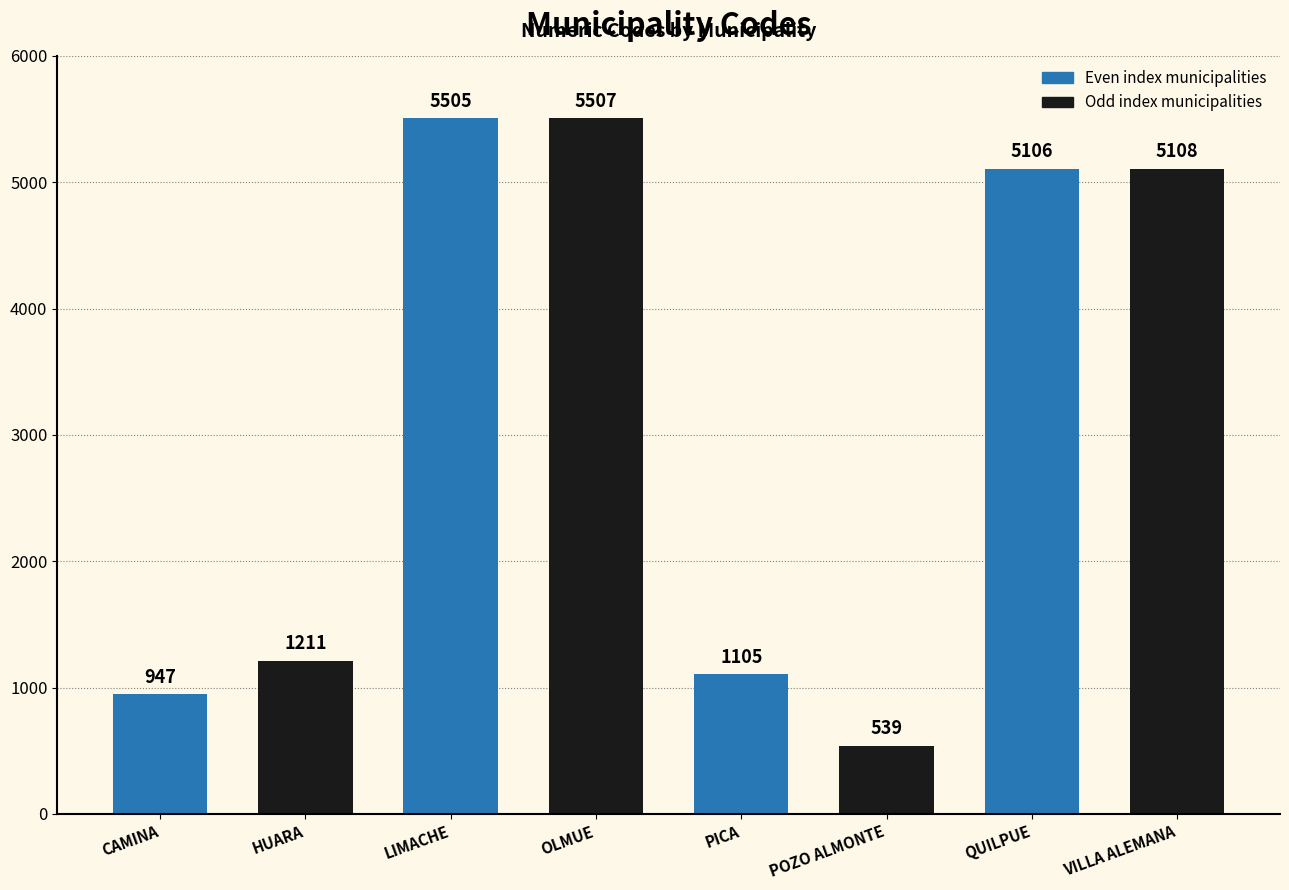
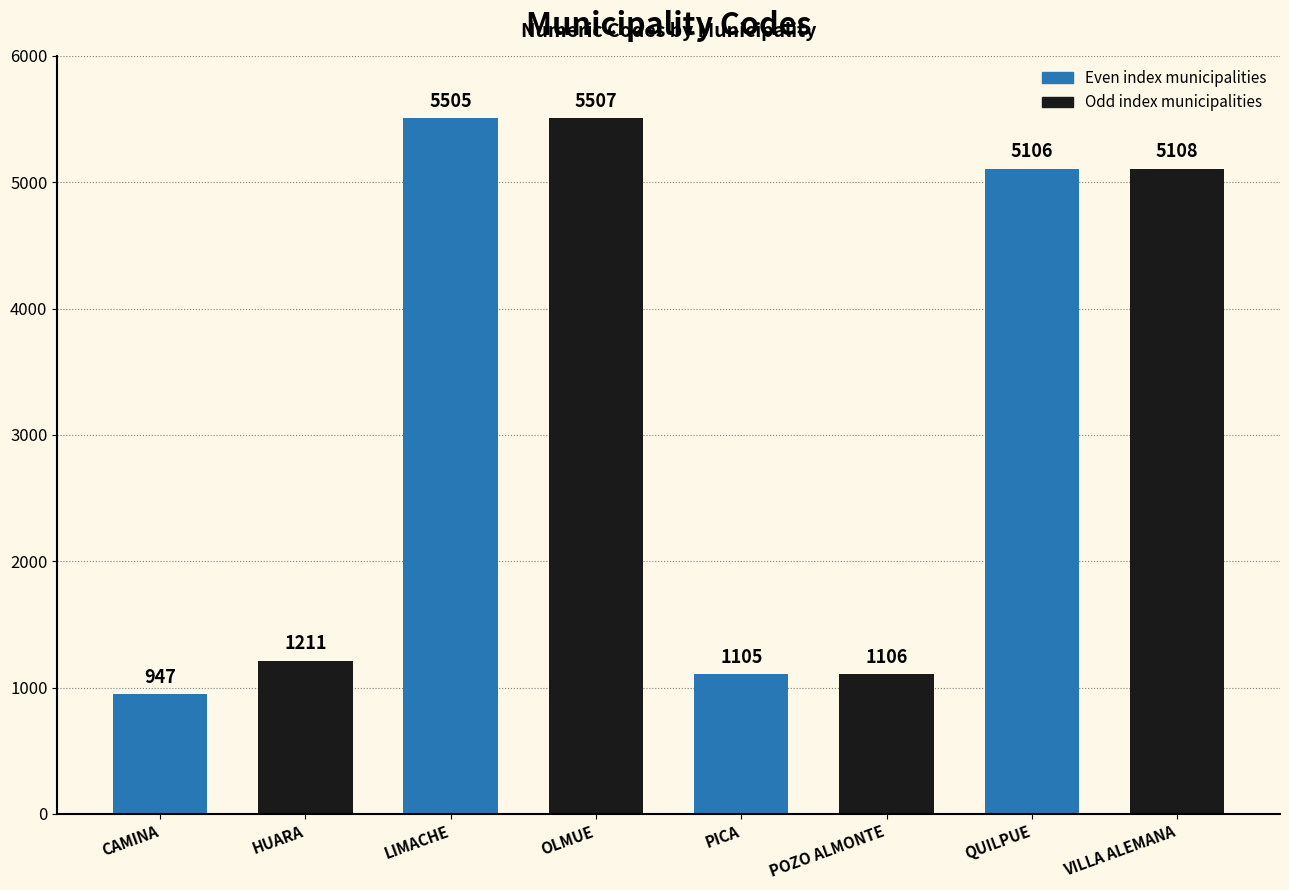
  {
    "CAMINA": 947,
    "HUARA": 1211,
    "LIMACHE": 5505,
    "OLMUE": 5507,
    "PICA": 1105,
-   "POZO ALMONTE": 539,
+   "POZO ALMONTE": 1106,
    "QUILPUE": 5106,
    "VILLA ALEMANA": 5108
  }
